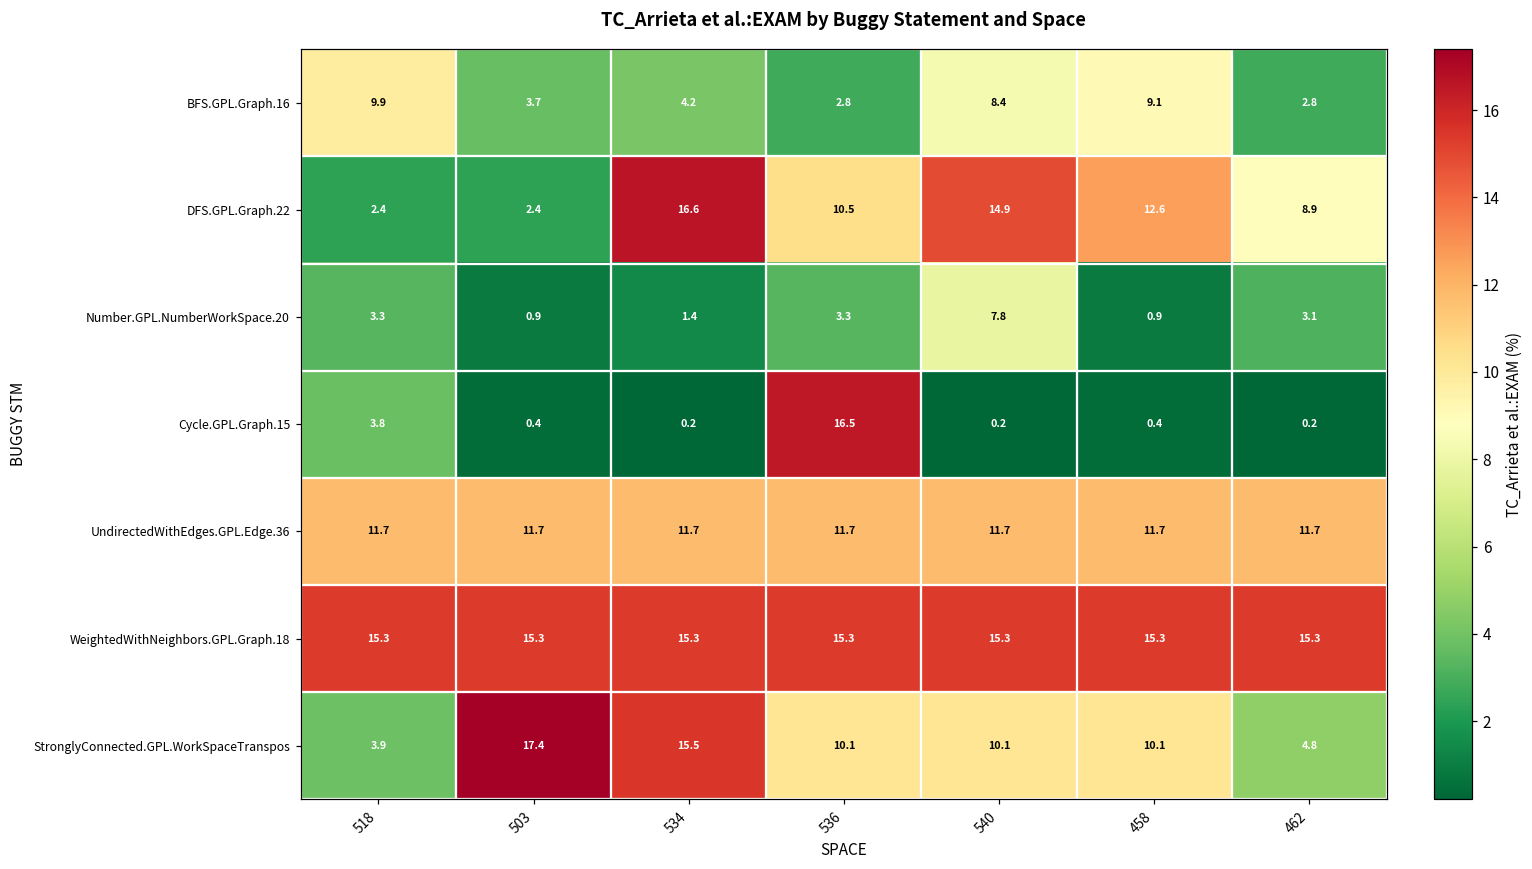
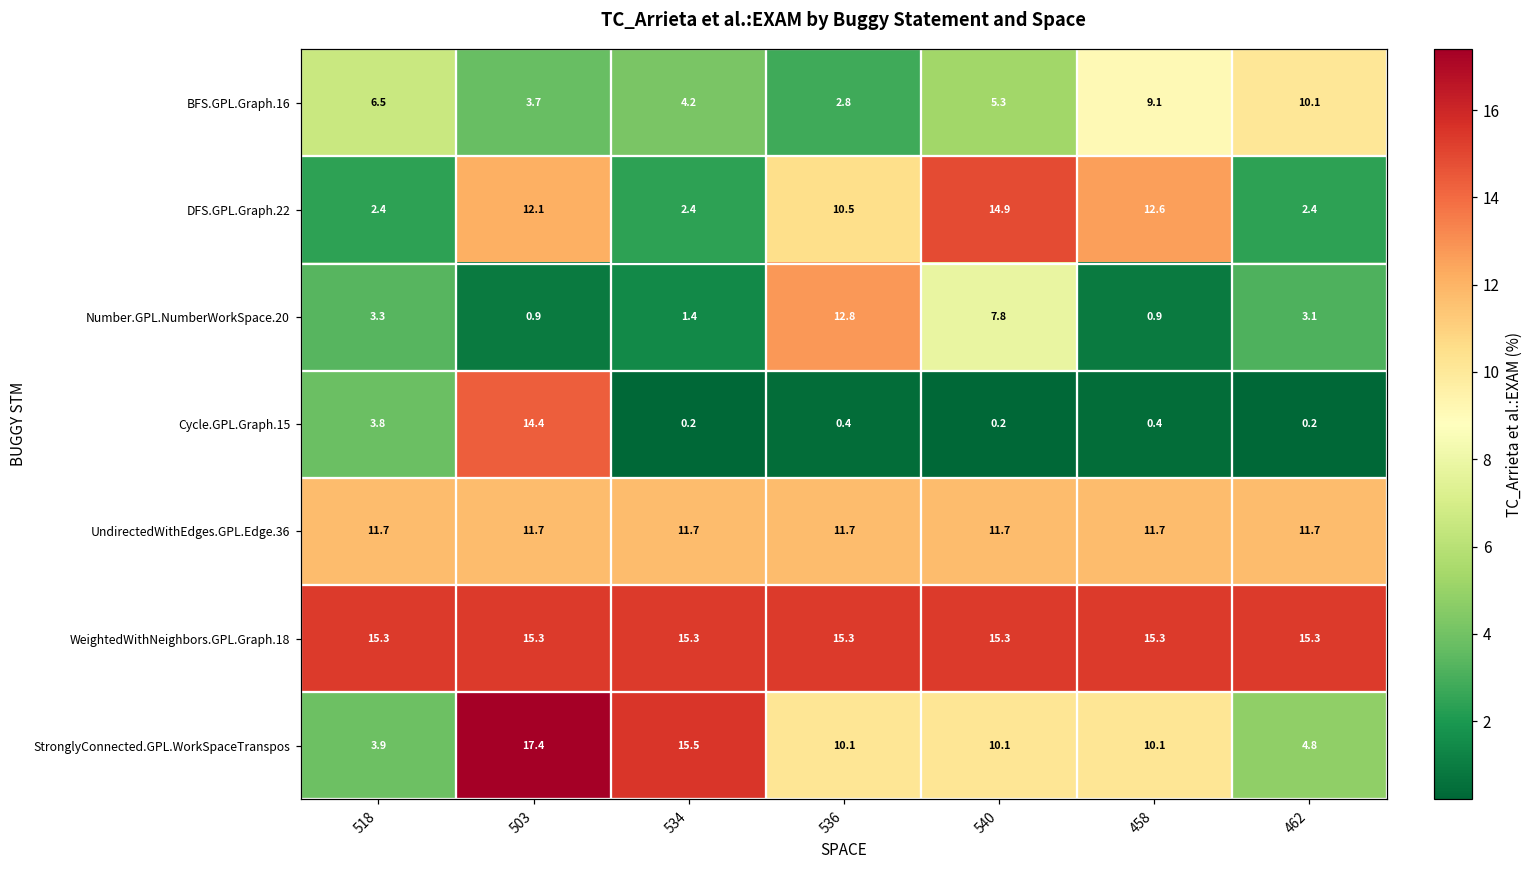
  {
    "BFS.GPL.Graph.16": {
-     "518": 9.9,
+     "518": 6.5,
      "503": 3.7,
      "534": 4.2,
      "536": 2.8,
-     "540": 8.4,
+     "540": 5.3,
      "458": 9.1,
-     "462": 2.8
+     "462": 10.1
    },
    "DFS.GPL.Graph.22": {
      "518": 2.4,
-     "503": 2.4,
-     "534": 16.6,
+     "503": 12.1,
+     "534": 2.4,
      "536": 10.5,
      "540": 14.9,
      "458": 12.6,
-     "462": 8.9
+     "462": 2.4
    },
    "Number.GPL.NumberWorkSpace.20": {
      "518": 3.3,
      "503": 0.9,
      "534": 1.4,
-     "536": 3.3,
+     "536": 12.8,
      "540": 7.8,
      "458": 0.9,
      "462": 3.1
    },
    "Cycle.GPL.Graph.15": {
      "518": 3.8,
-     "503": 0.4,
+     "503": 14.4,
      "534": 0.2,
-     "536": 16.5,
+     "536": 0.4,
      "540": 0.2,
      "458": 0.4,
      "462": 0.2
    },
    "UndirectedWithEdges.GPL.Edge.36": {
      "518": 11.7,
      "503": 11.7,
      "534": 11.7,
      "536": 11.7,
      "540": 11.7,
      "458": 11.7,
      "462": 11.7
    },
    "WeightedWithNeighbors.GPL.Graph.18": {
      "518": 15.3,
      "503": 15.3,
      "534": 15.3,
      "536": 15.3,
      "540": 15.3,
      "458": 15.3,
      "462": 15.3
    },
    "StronglyConnected.GPL.WorkSpaceTranspos": {
      "518": 3.9,
      "503": 17.4,
      "534": 15.5,
      "536": 10.1,
      "540": 10.1,
      "458": 10.1,
      "462": 4.8
    }
  }
